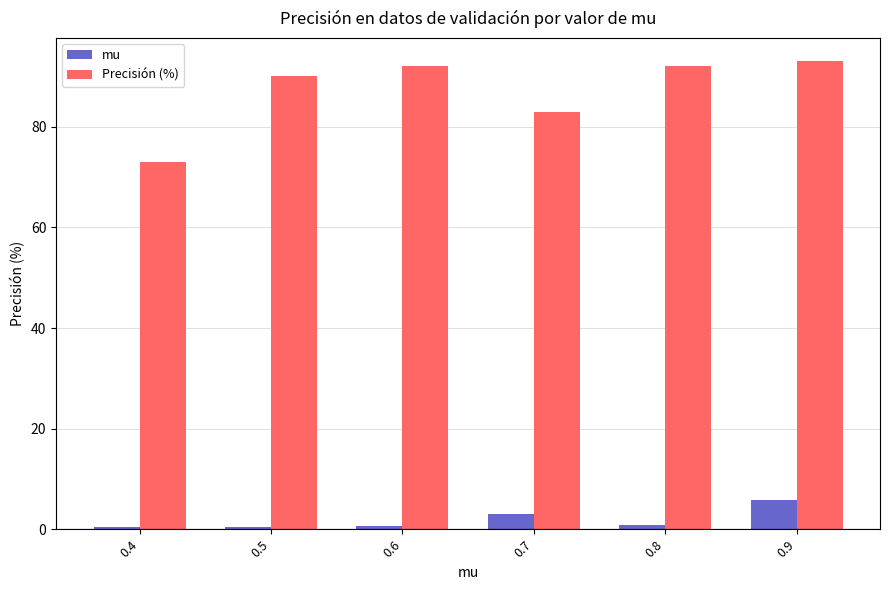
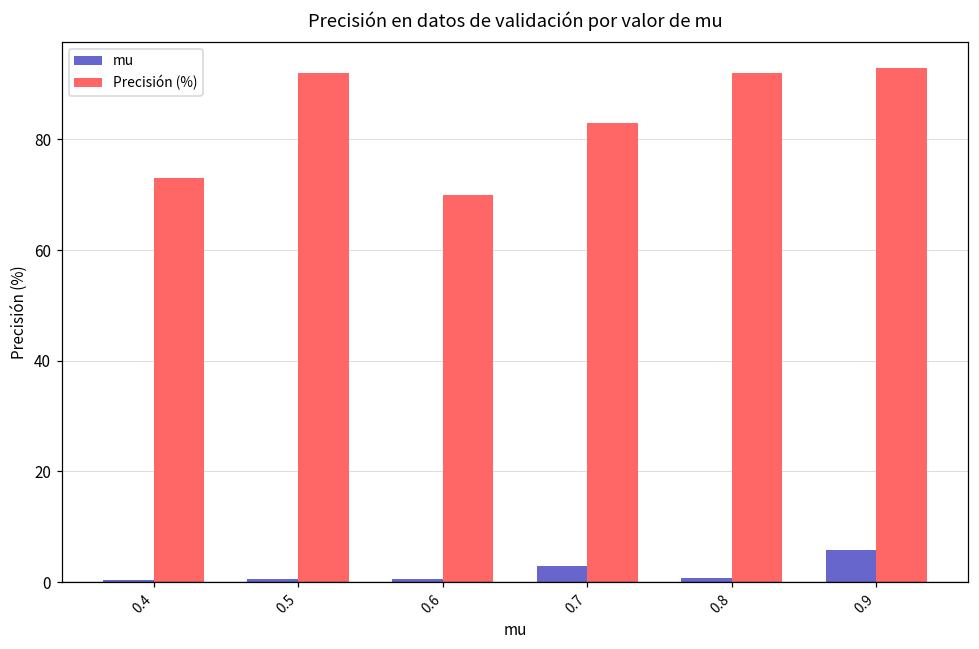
  {
    "mu": {
      "0.5": 1,
      "0.6": 1,
      "0.7": 3,
      "0.8": 1,
      "0.9": 6
    },
    "Precisión (%)": {
      "0.4": 73,
-     "0.5": 90,
-     "0.6": 92,
+     "0.5": 92,
+     "0.6": 70,
      "0.7": 83,
      "0.8": 92,
      "0.9": 93
    }
  }
